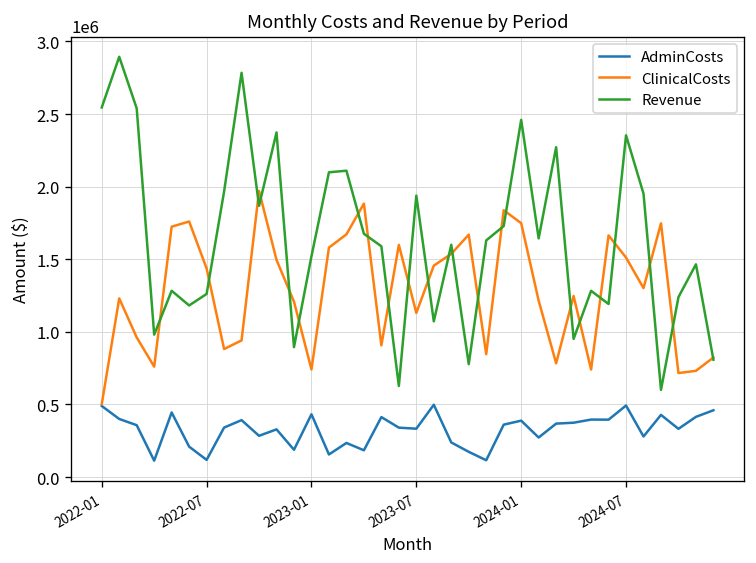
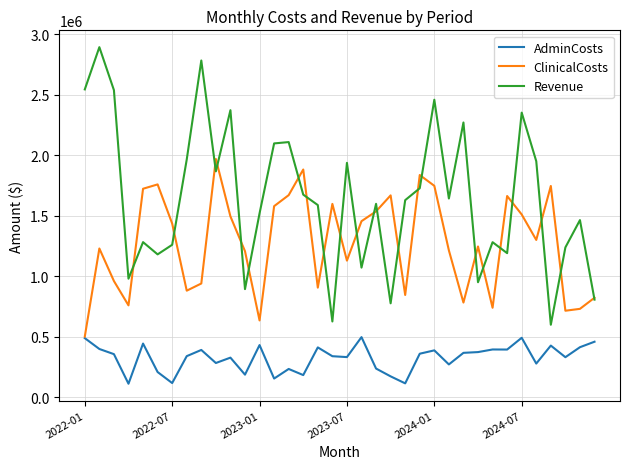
  {
    "AdminCosts": {
      "2022-07": 120000,
      "2023-01": 430000,
      "2023-07": 330000,
      "2024-01": 390000,
      "2024-07": 490000
    },
    "ClinicalCosts": {
      "2022-07": 1440000,
-     "2023-01": 740000,
+     "2023-01": 640000,
      "2023-07": 1130000,
      "2024-01": 1750000,
      "2024-07": 1510000
    },
    "Revenue": {
      "2022-01": 2550000,
      "2022-07": 1260000,
      "2023-01": 1520000,
      "2023-07": 1940000,
      "2024-01": 2460000,
      "2024-07": 2350000
    }
  }
